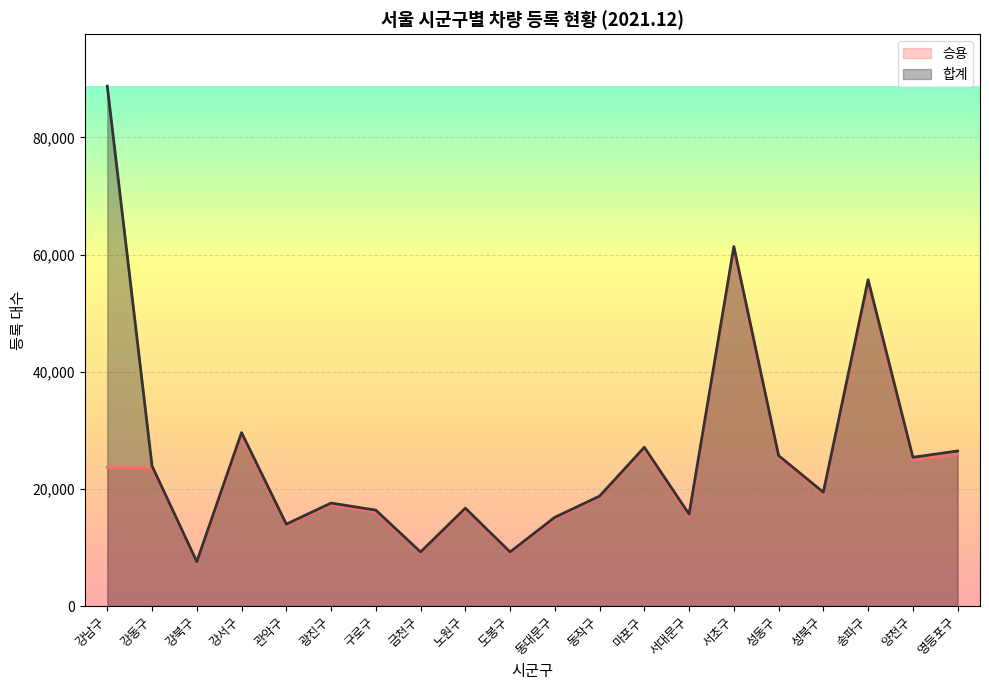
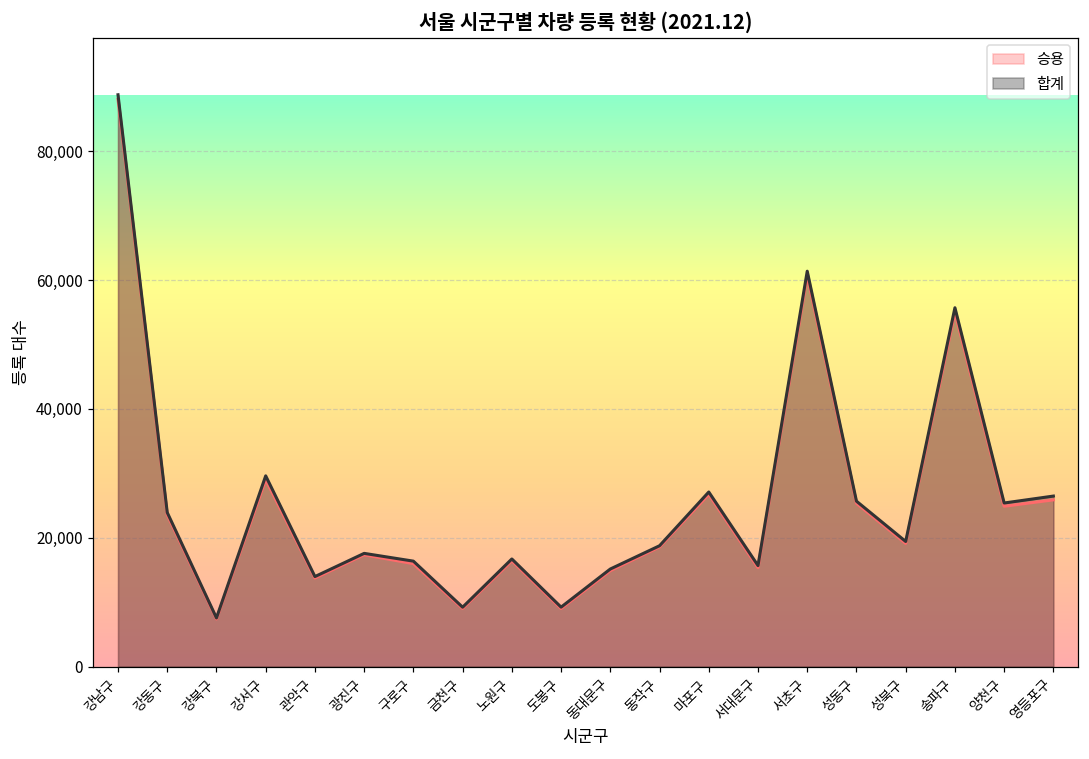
  {
    "승용": {
-     "강남구": "24,000",
+     "강남구": "88,000",
      "강서구": "29,000",
      "서초구": "61,000",
      "송파구": "55,000",
      "양천구": "25,000",
      "영등포구": "26,000"
    },
    "합계": {
      "강남구": "89,000",
      "강서구": "30,000",
      "서초구": "61,000",
      "송파구": "56,000",
      "양천구": "25,000",
      "영등포구": "26,000"
    }
  }
